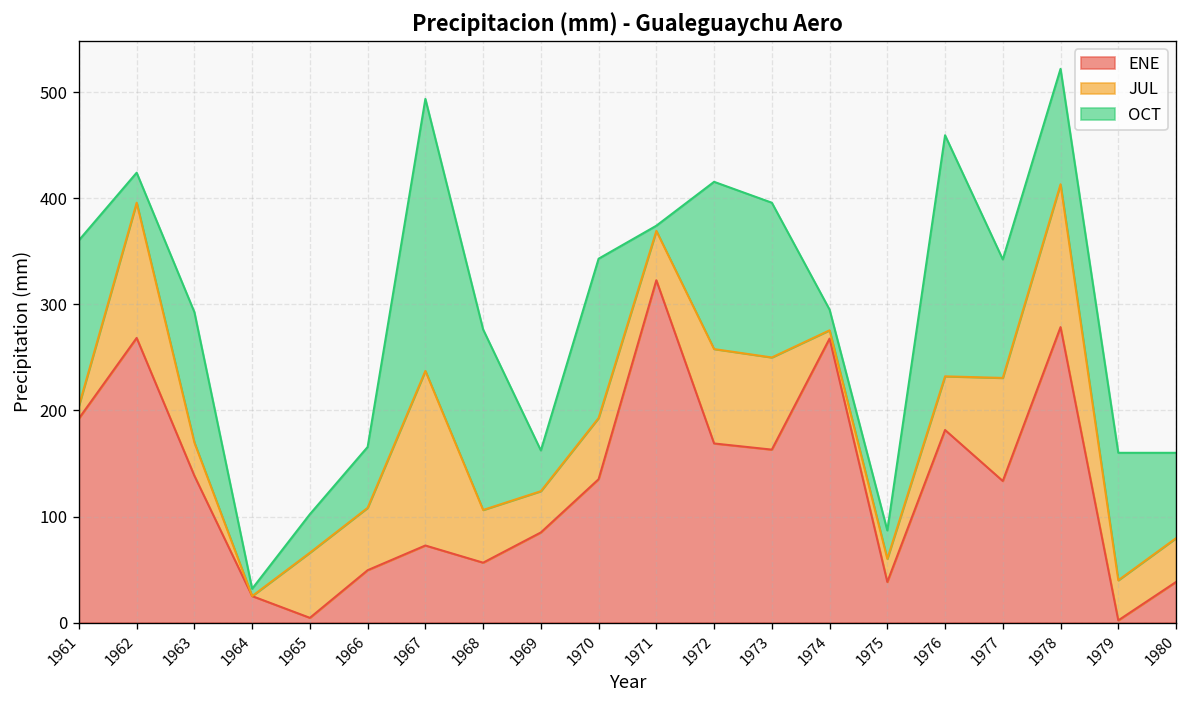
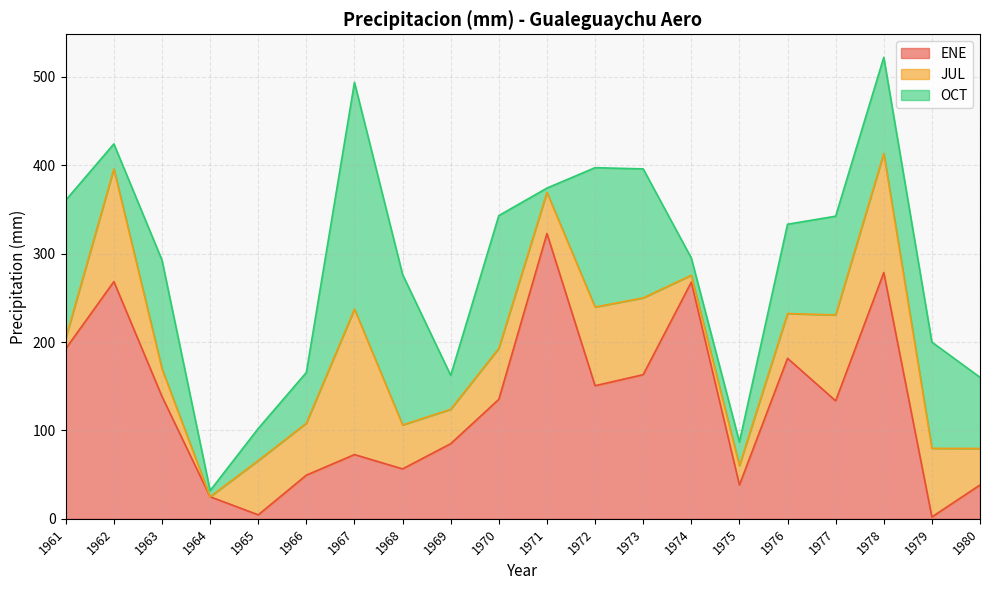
  {
    "ENE": {
      "1961": 190,
      "1962": 270,
      "1963": 140,
      "1965": 0,
      "1966": 50,
      "1967": 70,
      "1968": 60,
      "1969": 90,
      "1970": 140,
      "1971": 320,
-     "1972": 170,
+     "1972": 150,
      "1973": 160,
      "1974": 270,
      "1975": 40,
      "1976": 180,
      "1977": 130,
      "1978": 280,
      "1979": 0,
      "1980": 40
    },
    "JUL": {
      "1961": 10,
      "1962": 130,
      "1963": 30,
      "1965": 60,
      "1966": 60,
      "1967": 160,
      "1968": 50,
      "1969": 40,
      "1970": 60,
      "1971": 50,
      "1972": 90,
      "1973": 90,
      "1974": 10,
      "1975": 20,
      "1976": 50,
      "1977": 100,
      "1978": 130,
-     "1979": 40,
+     "1979": 80,
      "1980": 40
    },
    "OCT": {
      "1961": 160,
      "1962": 30,
      "1963": 120,
      "1964": 10,
      "1965": 40,
      "1966": 60,
      "1967": 260,
      "1968": 170,
      "1969": 40,
      "1970": 150,
      "1971": 0,
      "1972": 160,
      "1973": 150,
      "1974": 20,
      "1975": 30,
-     "1976": 230,
+     "1976": 100,
      "1977": 110,
      "1978": 110,
      "1979": 120,
      "1980": 80
    }
  }
